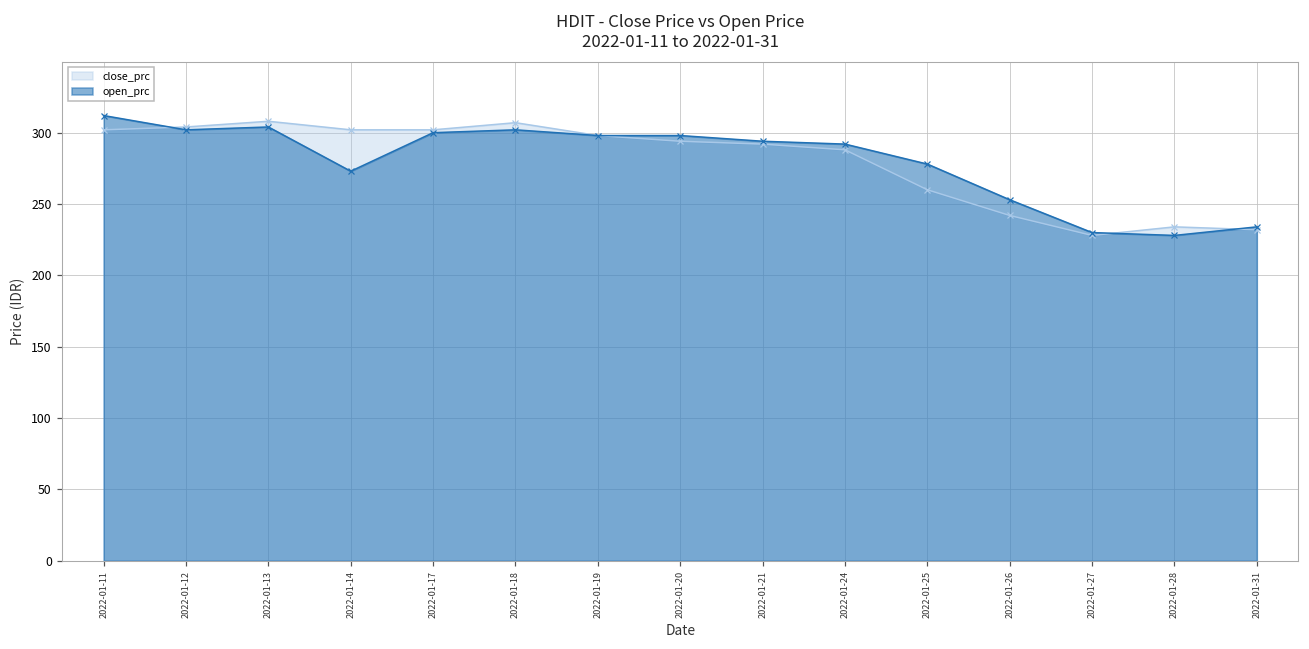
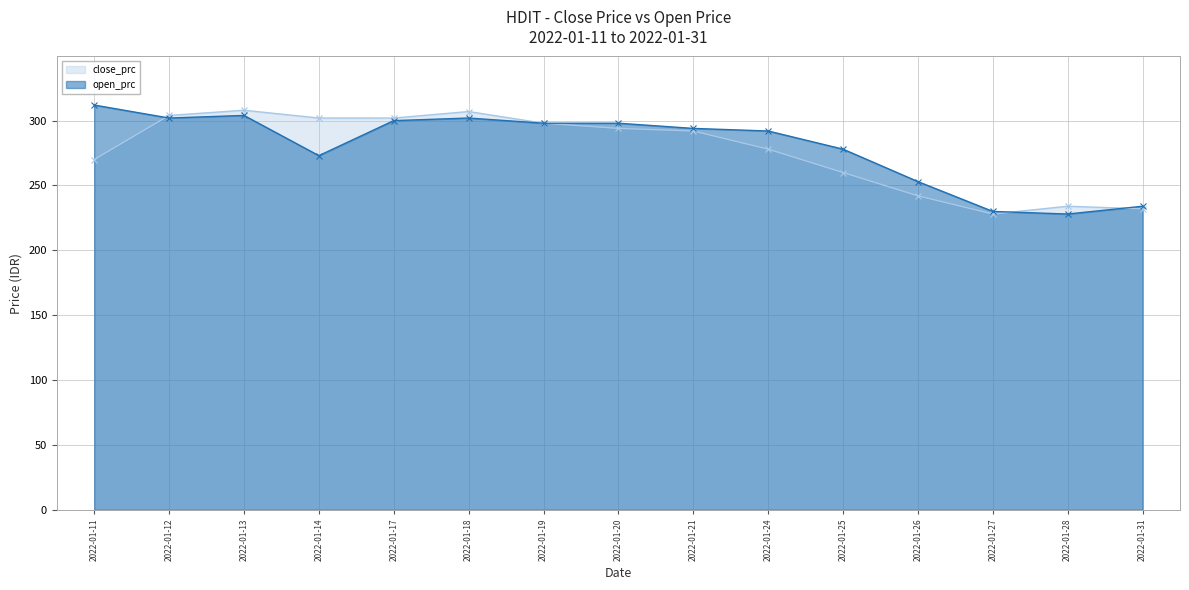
  {
    "close_prc": {
-     "2022-01-11": 302,
+     "2022-01-11": 270,
      "2022-01-12": 304,
      "2022-01-13": 308,
      "2022-01-14": 302,
      "2022-01-17": 302,
      "2022-01-18": 307,
      "2022-01-20": 294,
      "2022-01-21": 292,
-     "2022-01-24": 288,
+     "2022-01-24": 278,
      "2022-01-25": 260,
      "2022-01-26": 242,
      "2022-01-27": 228,
      "2022-01-28": 234,
      "2022-01-31": 232
    },
    "open_prc": {
      "2022-01-11": 312,
      "2022-01-12": 302,
      "2022-01-13": 304,
      "2022-01-14": 273,
      "2022-01-17": 300,
      "2022-01-18": 302,
      "2022-01-20": 298,
      "2022-01-21": 294,
      "2022-01-24": 292,
      "2022-01-25": 278,
      "2022-01-26": 253,
      "2022-01-27": 230,
      "2022-01-28": 228,
      "2022-01-31": 234
    }
  }
